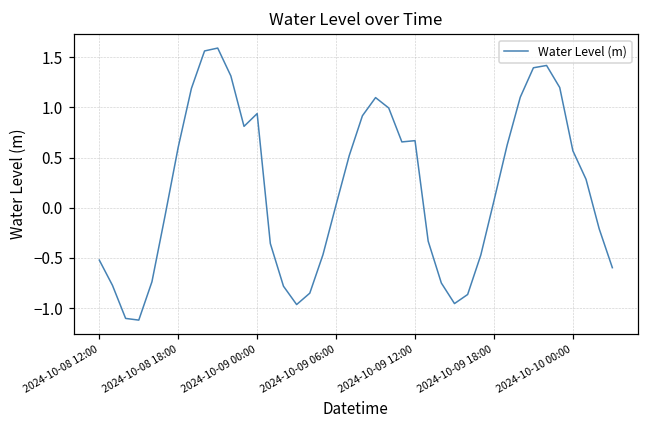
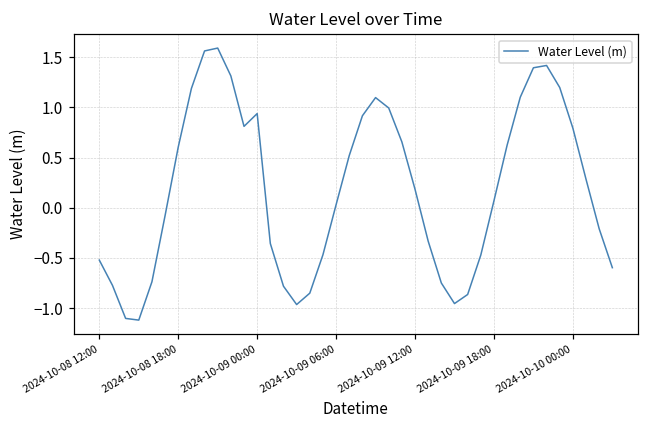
  {
    "2024-10-08 12:00": -0.5,
    "2024-10-08 18:00": 0.6,
    "2024-10-09 00:00": 0.9,
    "2024-10-09 06:00": 0.0,
-   "2024-10-09 12:00": 0.7,
+   "2024-10-09 12:00": 0.2,
    "2024-10-09 18:00": 0.1,
-   "2024-10-10 00:00": 0.6
+   "2024-10-10 00:00": 0.8
  }
